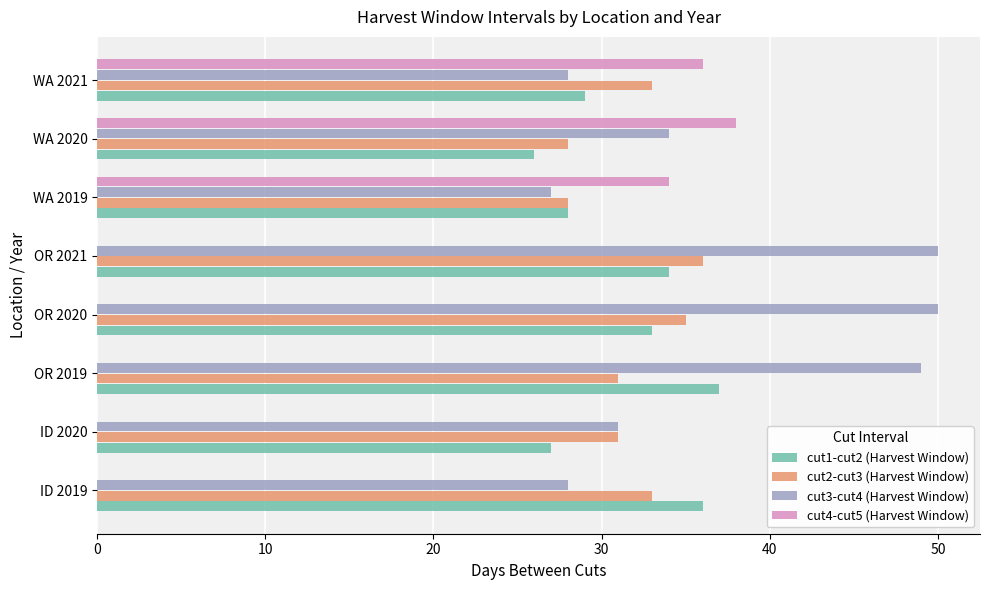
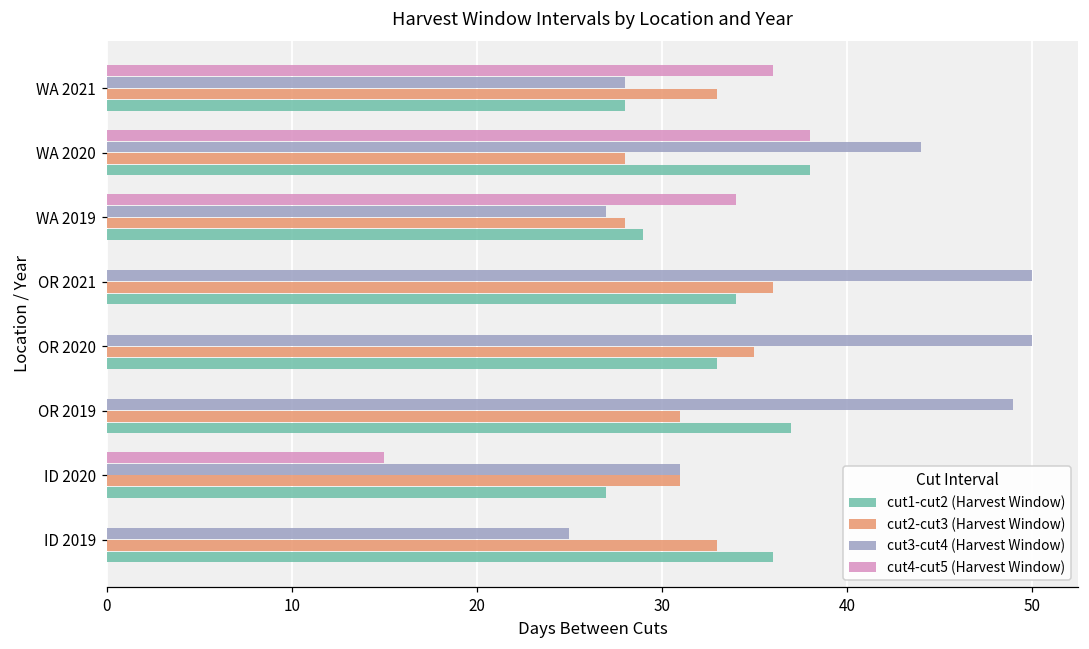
  {
    "cut1-cut2 (Harvest Window)": {
-     "WA 2021": 29,
-     "WA 2020": 26,
-     "WA 2019": 28,
+     "WA 2021": 28,
+     "WA 2020": 38,
+     "WA 2019": 29,
      "OR 2021": 34,
      "OR 2020": 33,
      "OR 2019": 37,
      "ID 2020": 27,
      "ID 2019": 36
    },
    "cut2-cut3 (Harvest Window)": {
      "WA 2021": 33,
      "WA 2020": 28,
      "WA 2019": 28,
      "OR 2021": 36,
      "OR 2020": 35,
      "OR 2019": 31,
      "ID 2020": 31,
      "ID 2019": 33
    },
    "cut3-cut4 (Harvest Window)": {
      "WA 2021": 28,
-     "WA 2020": 34,
+     "WA 2020": 44,
      "WA 2019": 27,
      "OR 2021": 50,
      "OR 2020": 50,
      "OR 2019": 49,
      "ID 2020": 31,
-     "ID 2019": 28
+     "ID 2019": 25
    },
    "cut4-cut5 (Harvest Window)": {
      "WA 2021": 36,
      "WA 2020": 38,
      "WA 2019": 34,
      "OR 2021": 0,
      "OR 2020": 0,
      "OR 2019": 0,
-     "ID 2020": 0,
+     "ID 2020": 15,
      "ID 2019": 0
    }
  }
